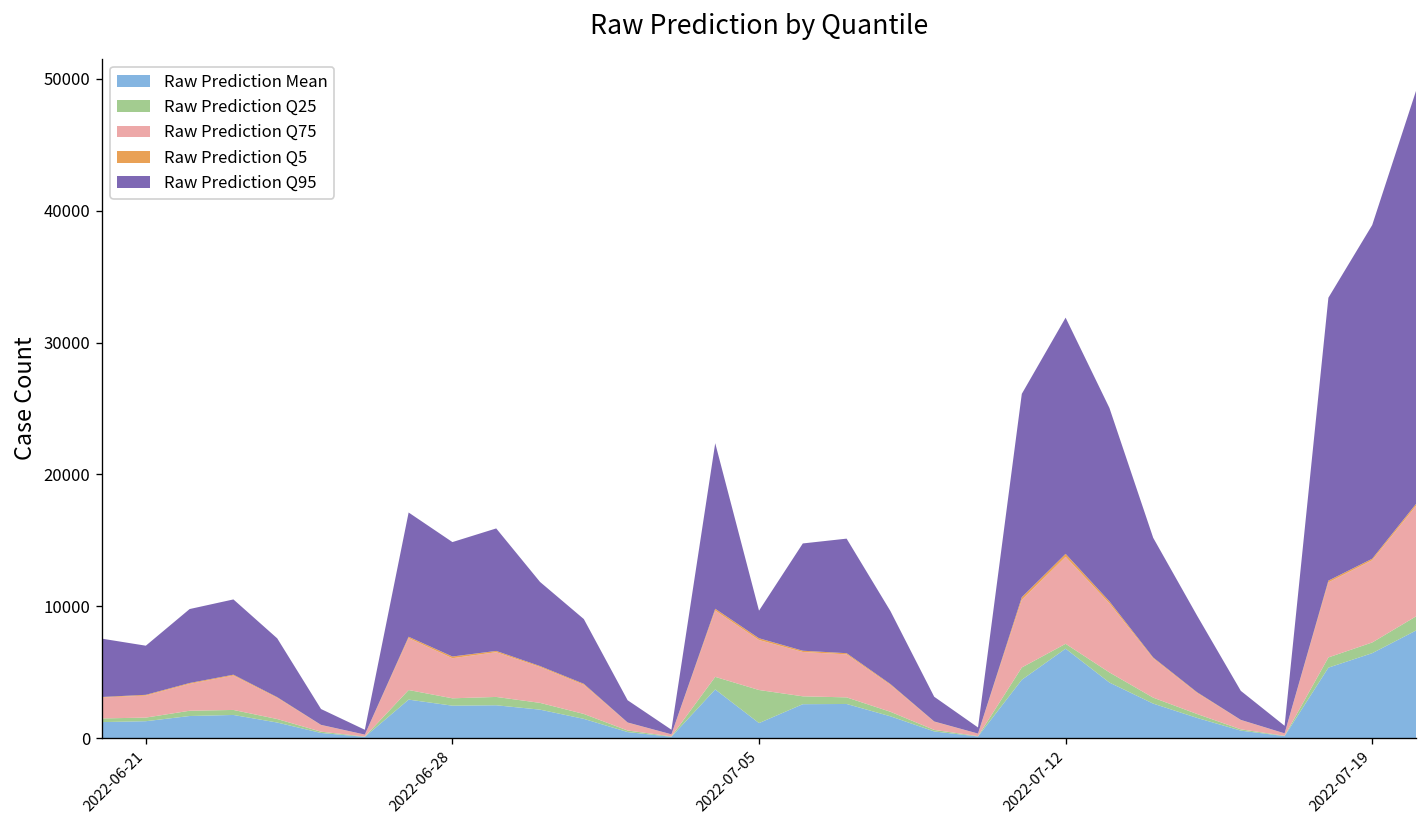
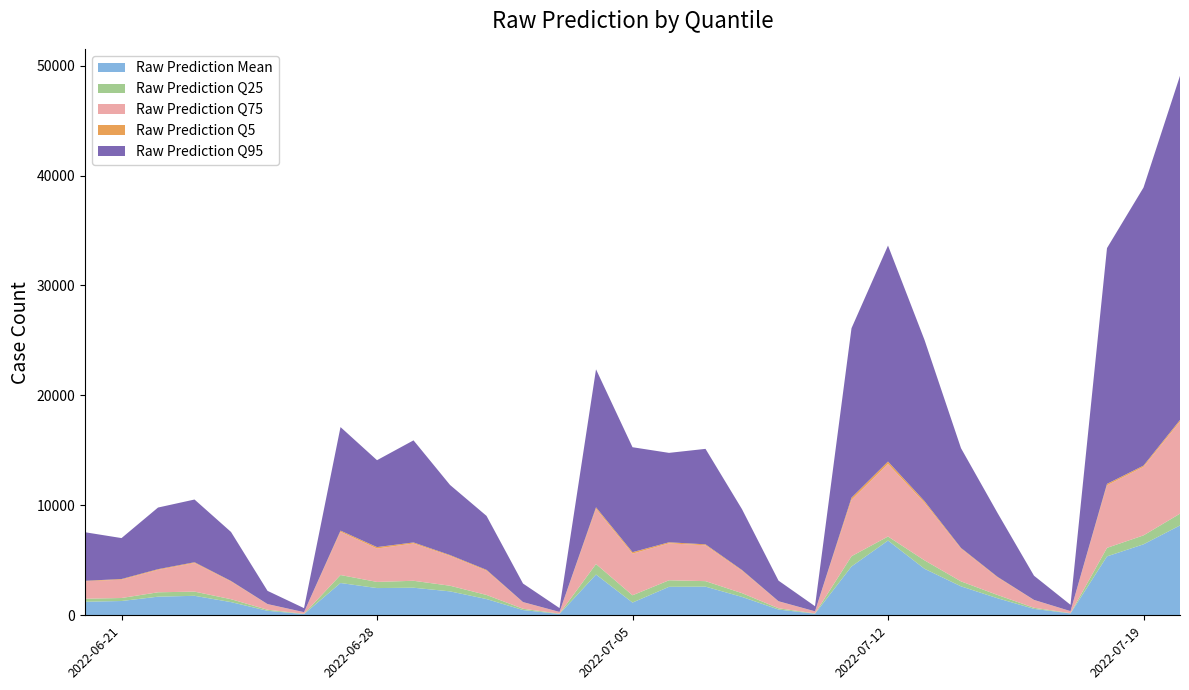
  {
    "Raw Prediction Mean": {
      "2022-06-21": 1300,
      "2022-06-28": 2500,
      "2022-07-05": 1200,
      "2022-07-12": 6800,
      "2022-07-19": 6500
    },
    "Raw Prediction Q25": {
      "2022-06-21": 300,
      "2022-06-28": 600,
-     "2022-07-05": 2500,
+     "2022-07-05": 700,
      "2022-07-12": 400,
      "2022-07-19": 800
    },
    "Raw Prediction Q95": {
      "2022-06-21": 3700,
-     "2022-06-28": 8700,
-     "2022-07-05": 2100,
-     "2022-07-12": 17900,
+     "2022-06-28": 7900,
+     "2022-07-05": 9500,
+     "2022-07-12": 19600,
      "2022-07-19": 25300
    }
  }
